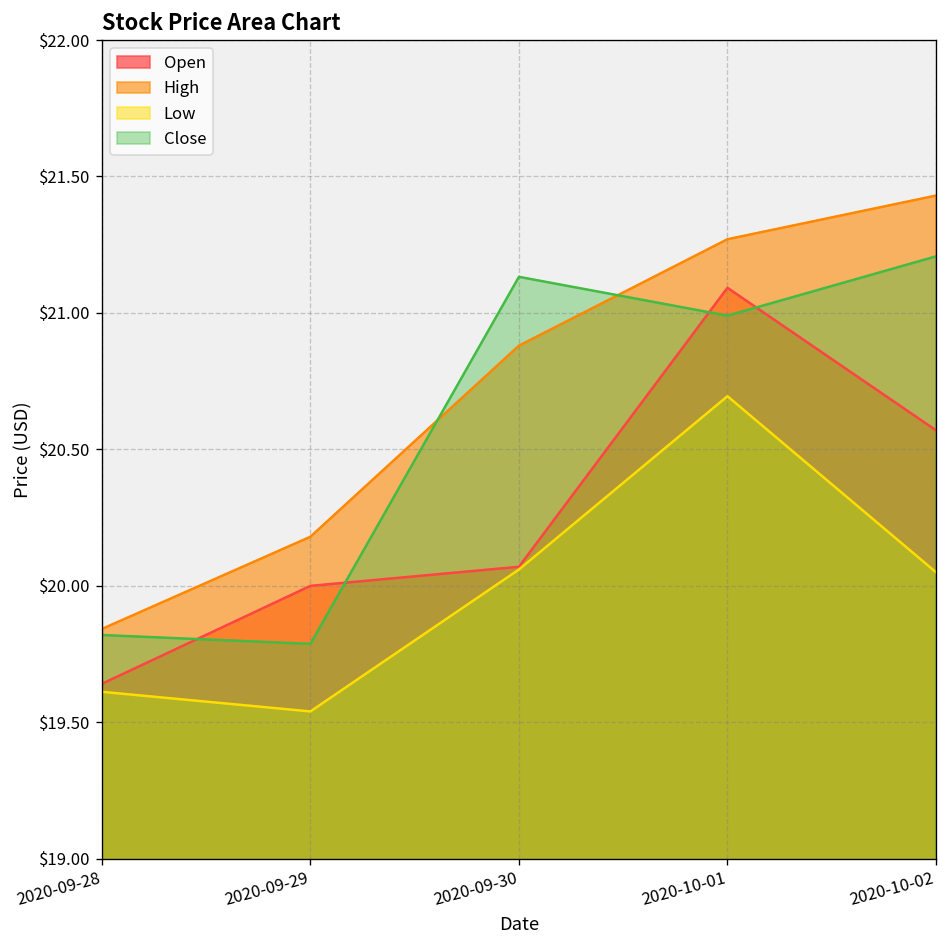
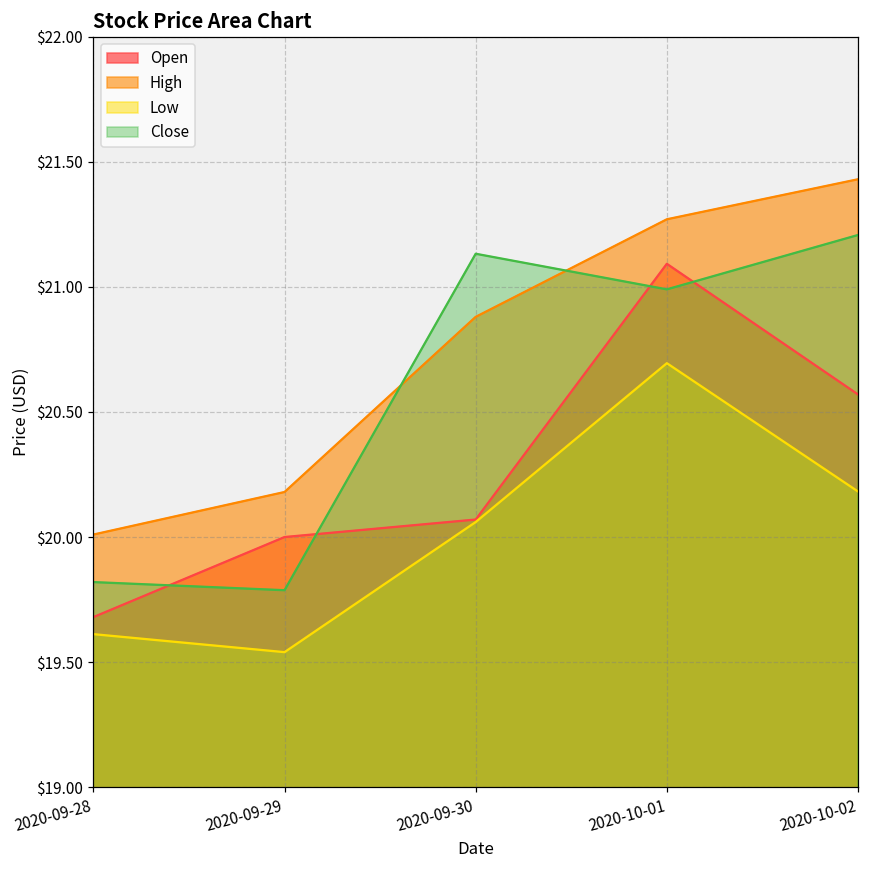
  {
    "Open": {
-     "2020-09-28": "$19.64",
+     "2020-09-28": "$19.68",
      "2020-09-29": "$20.00",
      "2020-10-01": "$21.09",
      "2020-10-02": "$20.57"
    },
    "High": {
-     "2020-09-28": "$19.84",
+     "2020-09-28": "$20.01",
      "2020-09-29": "$20.18",
      "2020-09-30": "$20.88",
      "2020-10-01": "$21.27",
      "2020-10-02": "$21.43"
    },
    "Low": {
      "2020-09-28": "$19.61",
      "2020-09-29": "$19.54",
      "2020-10-01": "$20.69",
-     "2020-10-02": "$20.05"
+     "2020-10-02": "$20.18"
    },
    "Close": {
      "2020-09-28": "$19.82",
      "2020-09-29": "$19.79",
      "2020-09-30": "$21.13",
      "2020-10-01": "$20.99",
      "2020-10-02": "$21.21"
    }
  }
